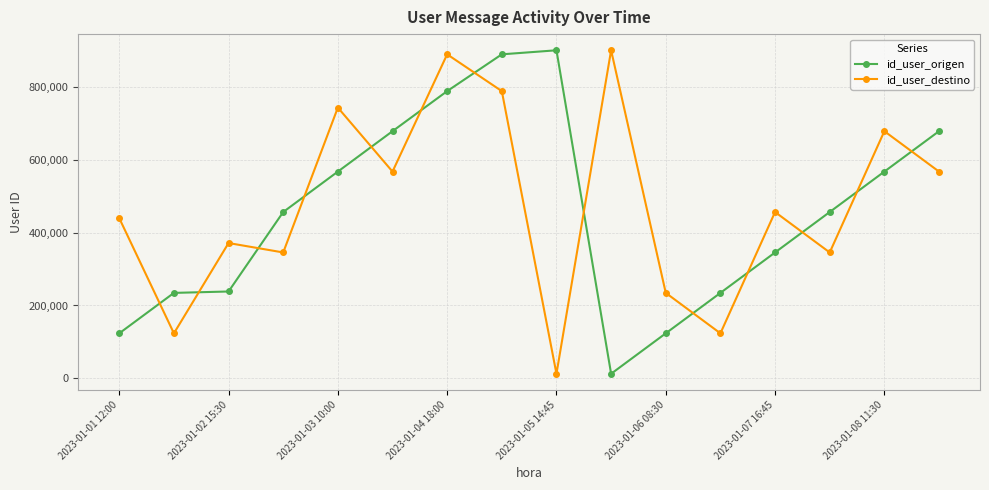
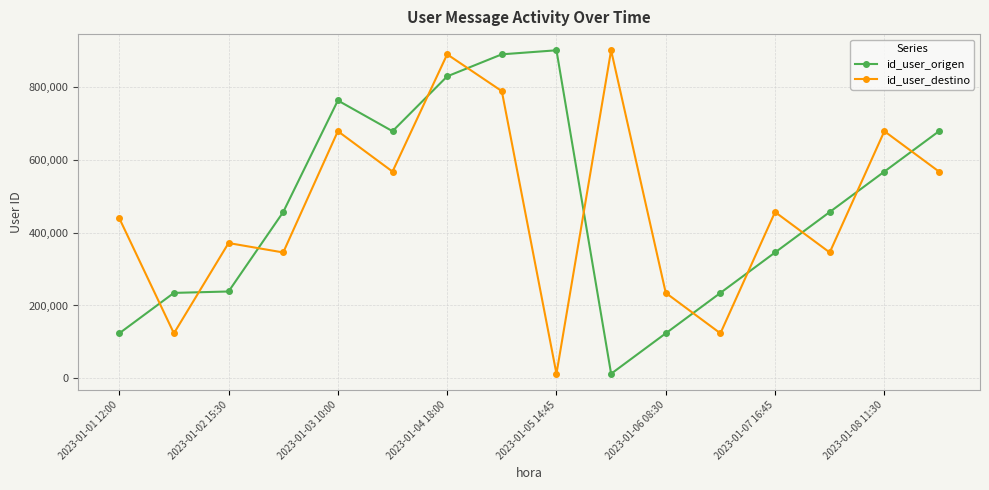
  {
    "id_user_origen": {
      "2023-01-01 12:00": "120,000",
      "2023-01-02 15:30": "240,000",
-     "2023-01-03 10:00": "570,000",
-     "2023-01-04 18:00": "790,000",
+     "2023-01-03 10:00": "760,000",
+     "2023-01-04 18:00": "830,000",
      "2023-01-05 14:45": "900,000",
      "2023-01-06 08:30": "120,000",
      "2023-01-07 16:45": "350,000",
      "2023-01-08 11:30": "570,000"
    },
    "id_user_destino": {
      "2023-01-01 12:00": "440,000",
      "2023-01-02 15:30": "370,000",
-     "2023-01-03 10:00": "740,000",
+     "2023-01-03 10:00": "680,000",
      "2023-01-04 18:00": "890,000",
      "2023-01-05 14:45": "10,000",
      "2023-01-06 08:30": "230,000",
      "2023-01-07 16:45": "460,000",
      "2023-01-08 11:30": "680,000"
    }
  }
